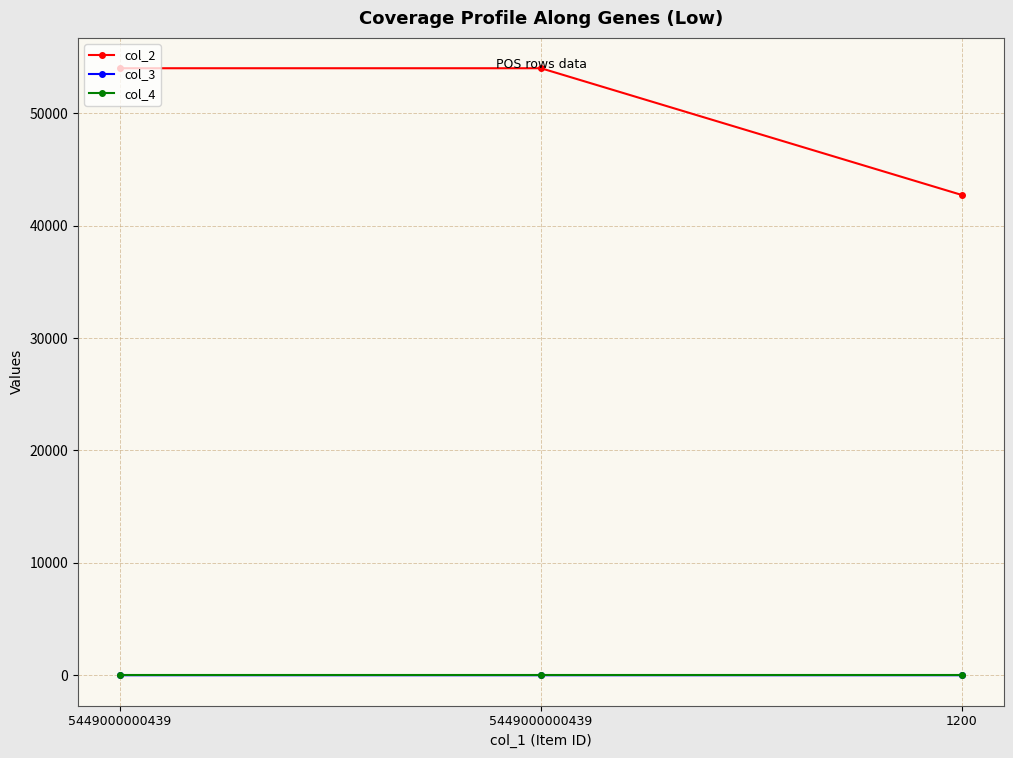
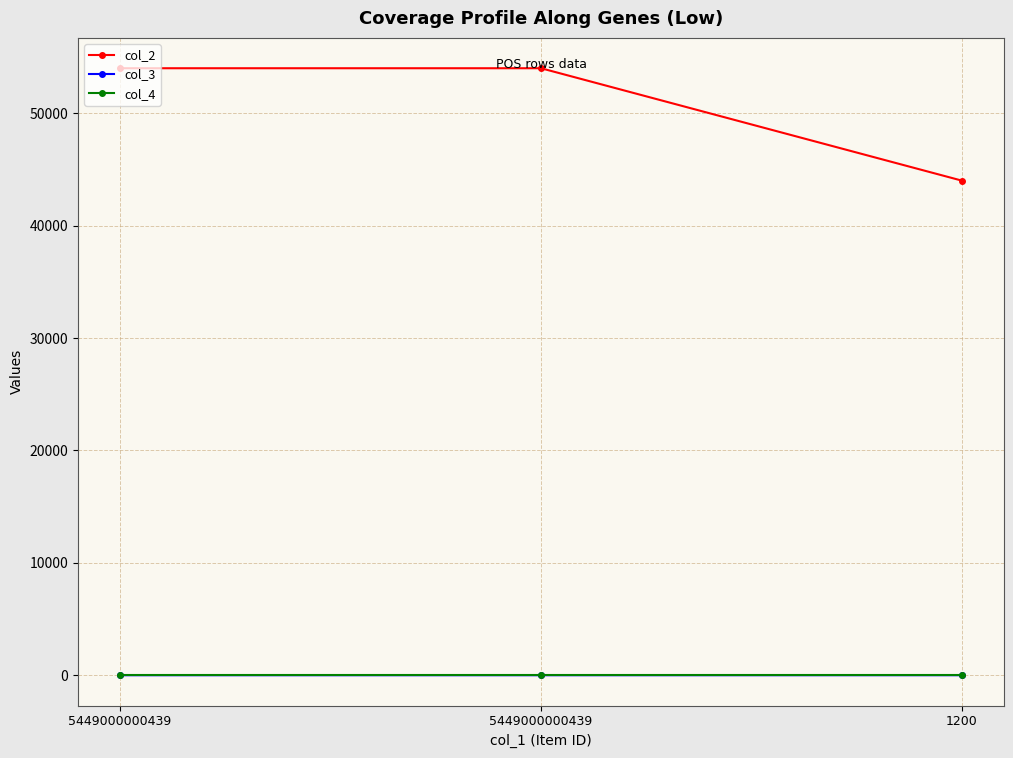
  {
    "col_2": {
-     "1200": 42700
+     "1200": 44000
    },
    "col_4": {
      "1200": 0
    }
  }
